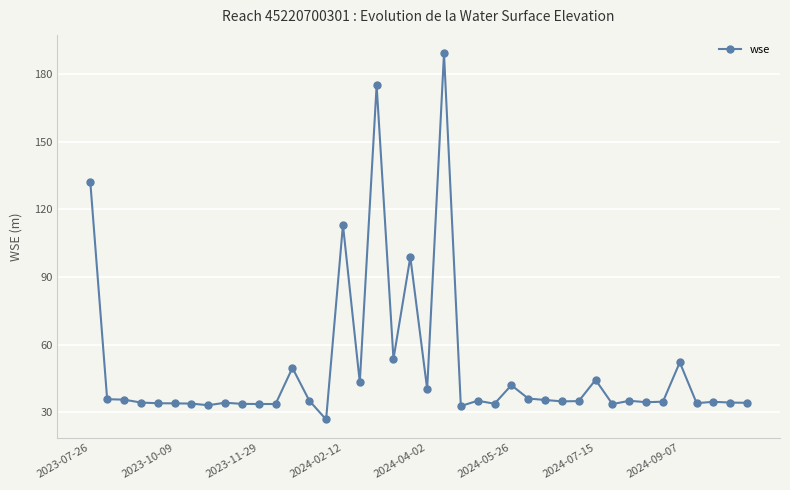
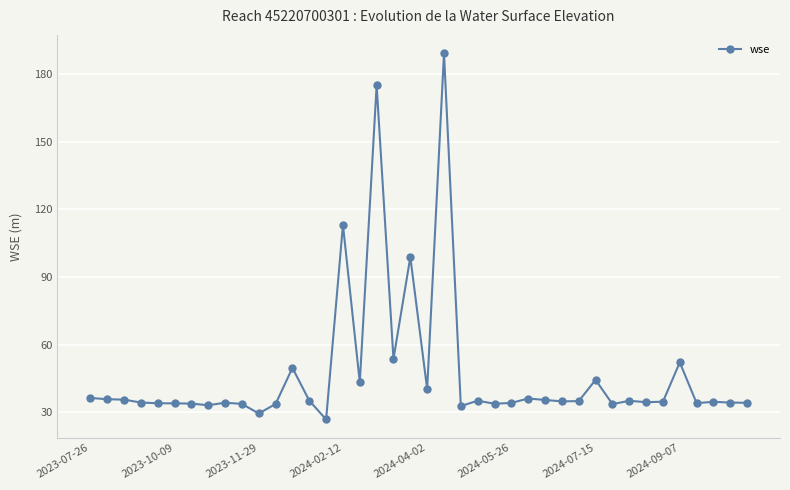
  {
-   "2023-07-26": 132,
+   "2023-07-26": 36,
    "2023-10-09": 34,
-   "2023-11-29": 34,
+   "2023-11-29": 29,
    "2024-02-12": 113,
    "2024-04-02": 40,
-   "2024-05-26": 42,
+   "2024-05-26": 34,
    "2024-07-15": 44,
    "2024-09-07": 52
  }
